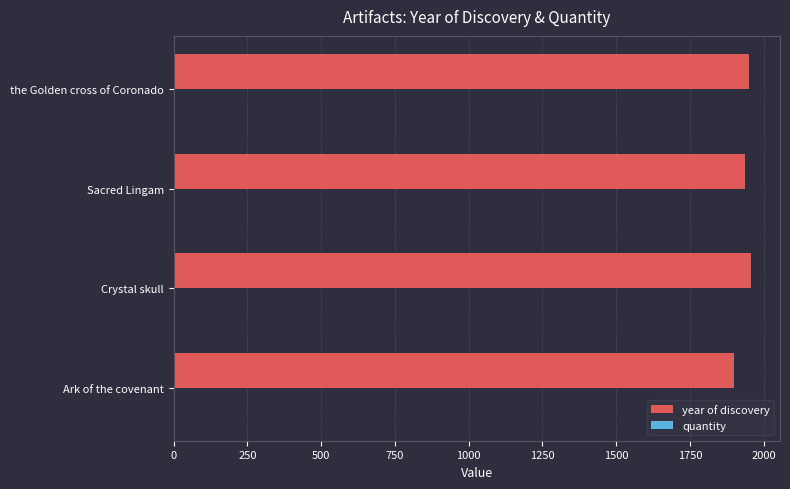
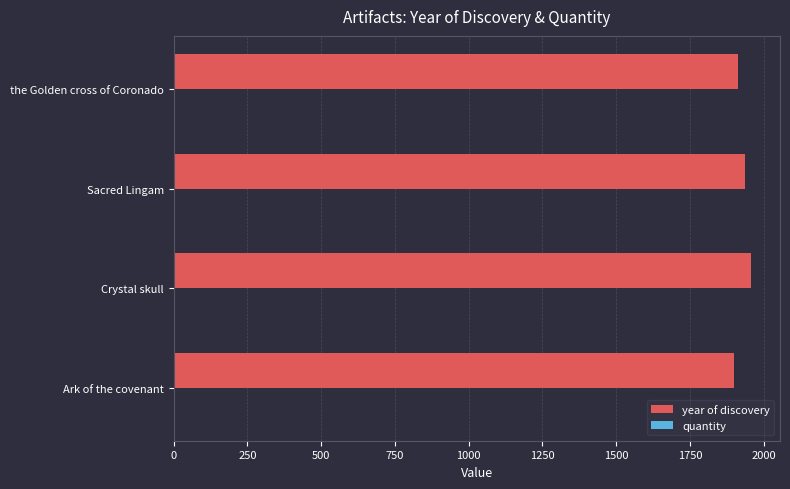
  {
    "year of discovery": {
-     "the Golden cross of Coronado": 1950,
+     "the Golden cross of Coronado": 1910,
      "Sacred Lingam": 1940,
      "Crystal skull": 1960,
      "Ark of the covenant": 1900
    }
  }
